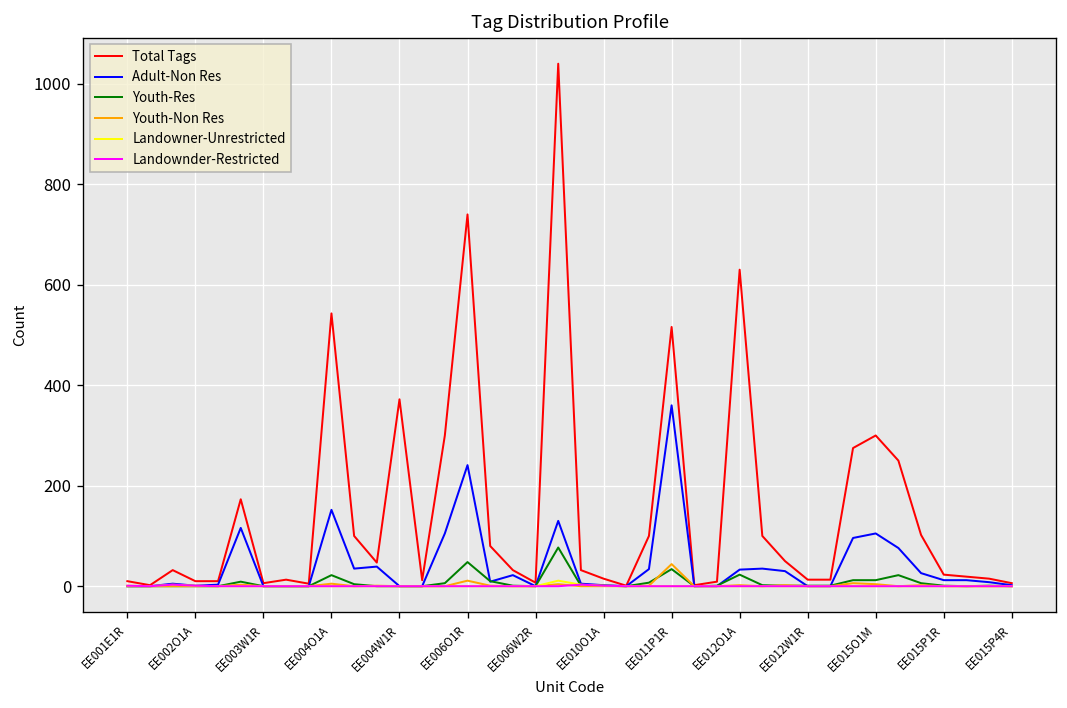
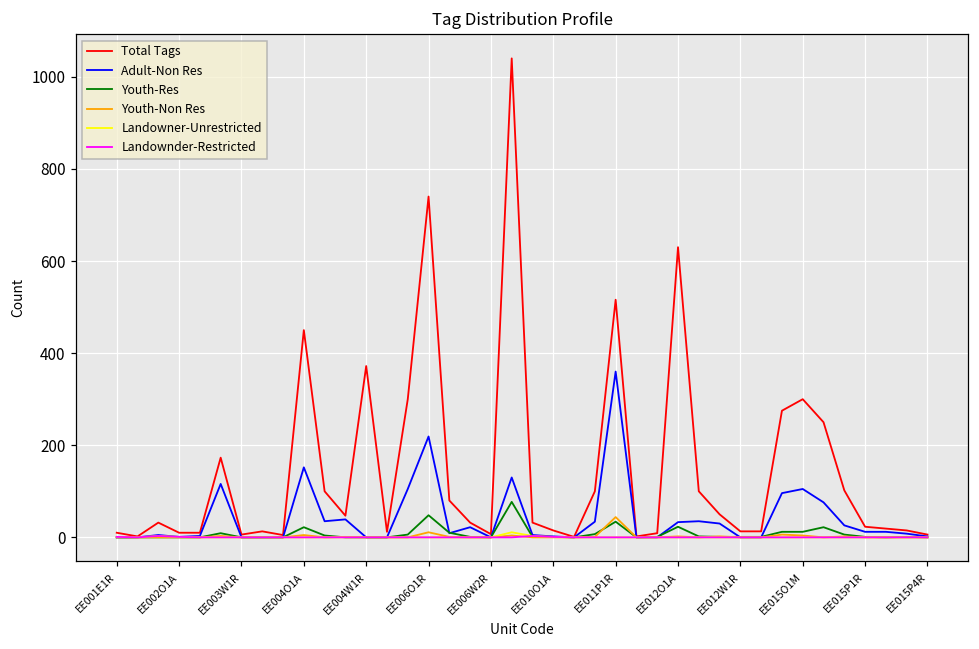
  {
    "Total Tags": {
      "EE001E1R": 10,
      "EE002O1A": 10,
-     "EE004O1A": 540,
+     "EE004O1A": 450,
      "EE004W1R": 370,
      "EE006O1R": 740,
      "EE006W2R": 10,
      "EE010O1A": 20,
      "EE011P1R": 520,
      "EE012O1A": 630,
      "EE012W1R": 10,
      "EE015O1M": 300,
      "EE015P1R": 20
    },
    "Adult-Non Res": {
      "EE004O1A": 150,
-     "EE006O1R": 240,
+     "EE006O1R": 220,
      "EE011P1R": 360,
      "EE012O1A": 30,
      "EE015O1M": 110,
      "EE015P1R": 10
    },
    "Youth-Res": {
      "EE004O1A": 20,
      "EE006O1R": 50,
      "EE011P1R": 30,
      "EE012O1A": 20,
      "EE015O1M": 10
    },
    "Youth-Non Res": {
      "EE006O1R": 10,
      "EE011P1R": 40
    }
  }
